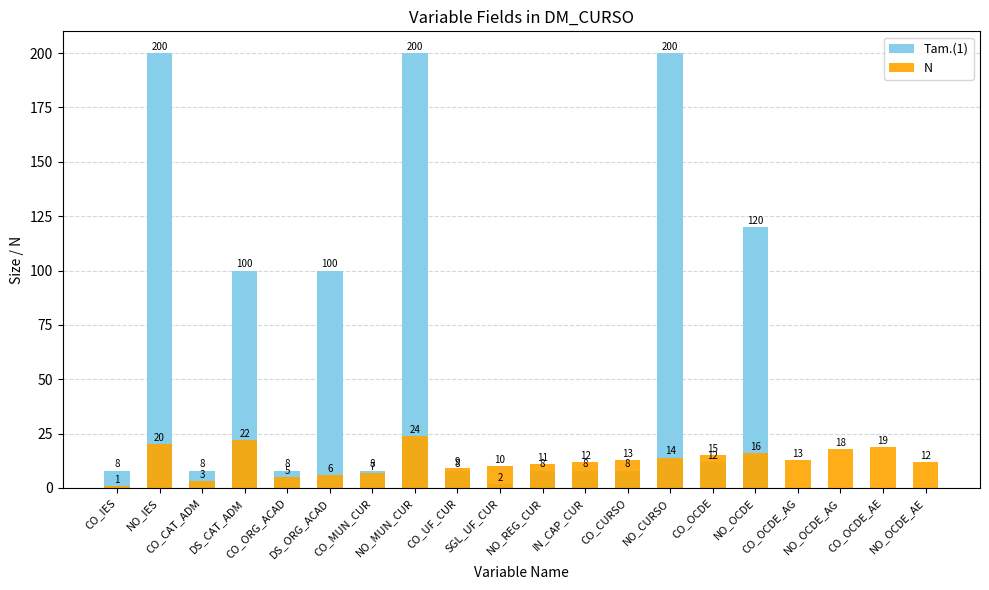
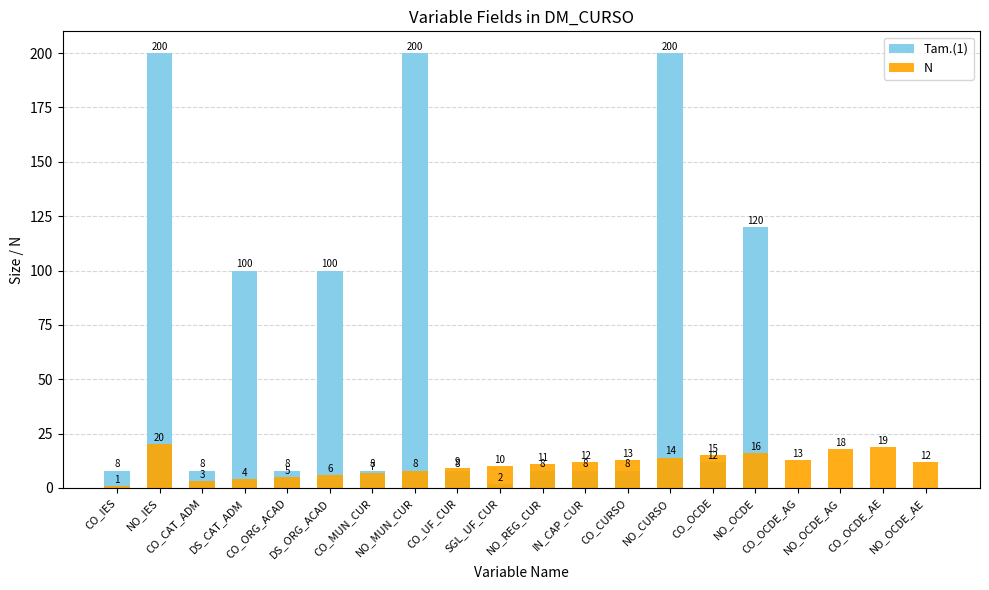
  {
    "Tam.(1)": {
      "CO_IES": 8,
      "NO_IES": 200,
      "CO_CAT_ADM": 8,
      "DS_CAT_ADM": 100,
      "DS_ORG_ACAD": 100,
      "NO_MUN_CUR": 200,
      "NO_CURSO": 200,
      "NO_OCDE": 120
    },
    "N": {
-     "DS_CAT_ADM": 22,
-     "NO_MUN_CUR": 24,
+     "DS_CAT_ADM": 4,
+     "NO_MUN_CUR": 8,
      "SGL_UF_CUR": 10,
      "IN_CAP_CUR": 12,
      "CO_CURSO": 13,
      "CO_OCDE_AG": 13,
      "NO_OCDE_AG": 18,
      "CO_OCDE_AE": 19,
      "NO_OCDE_AE": 12
    }
  }
